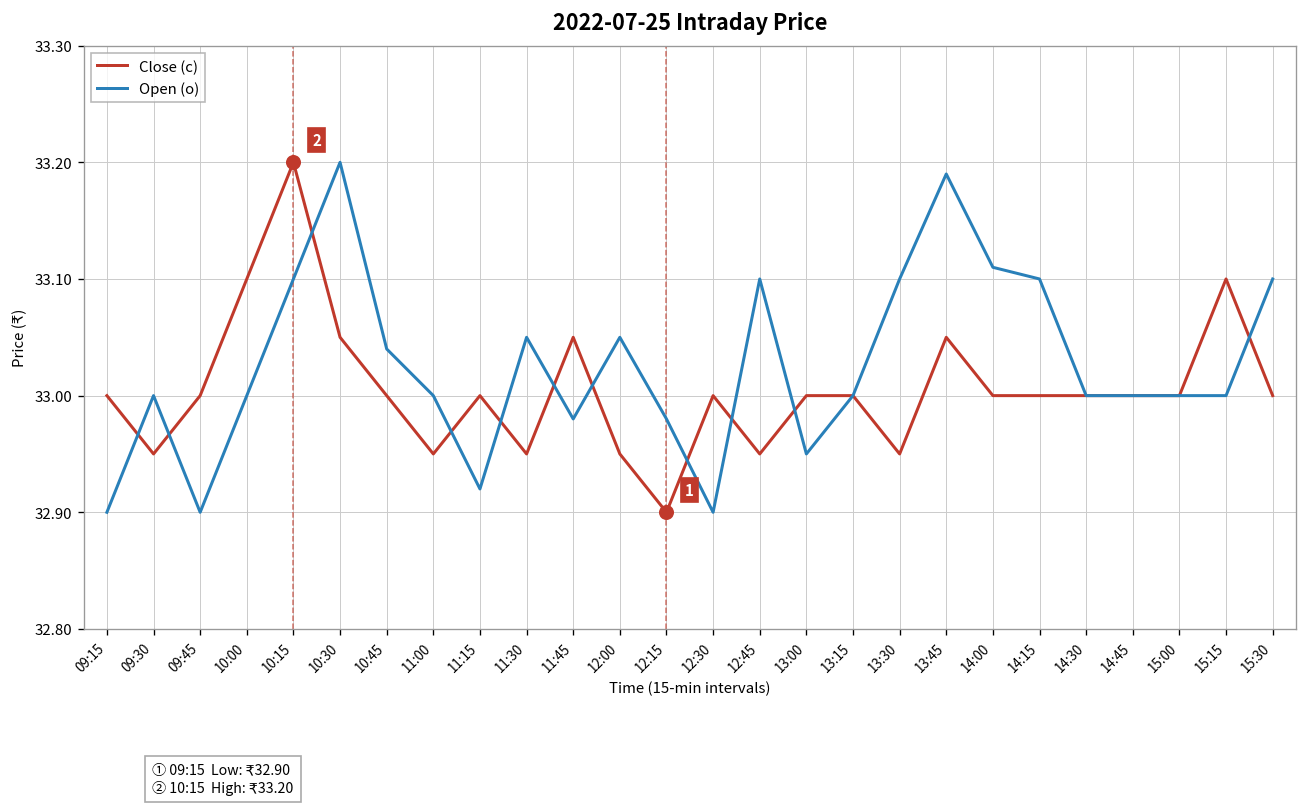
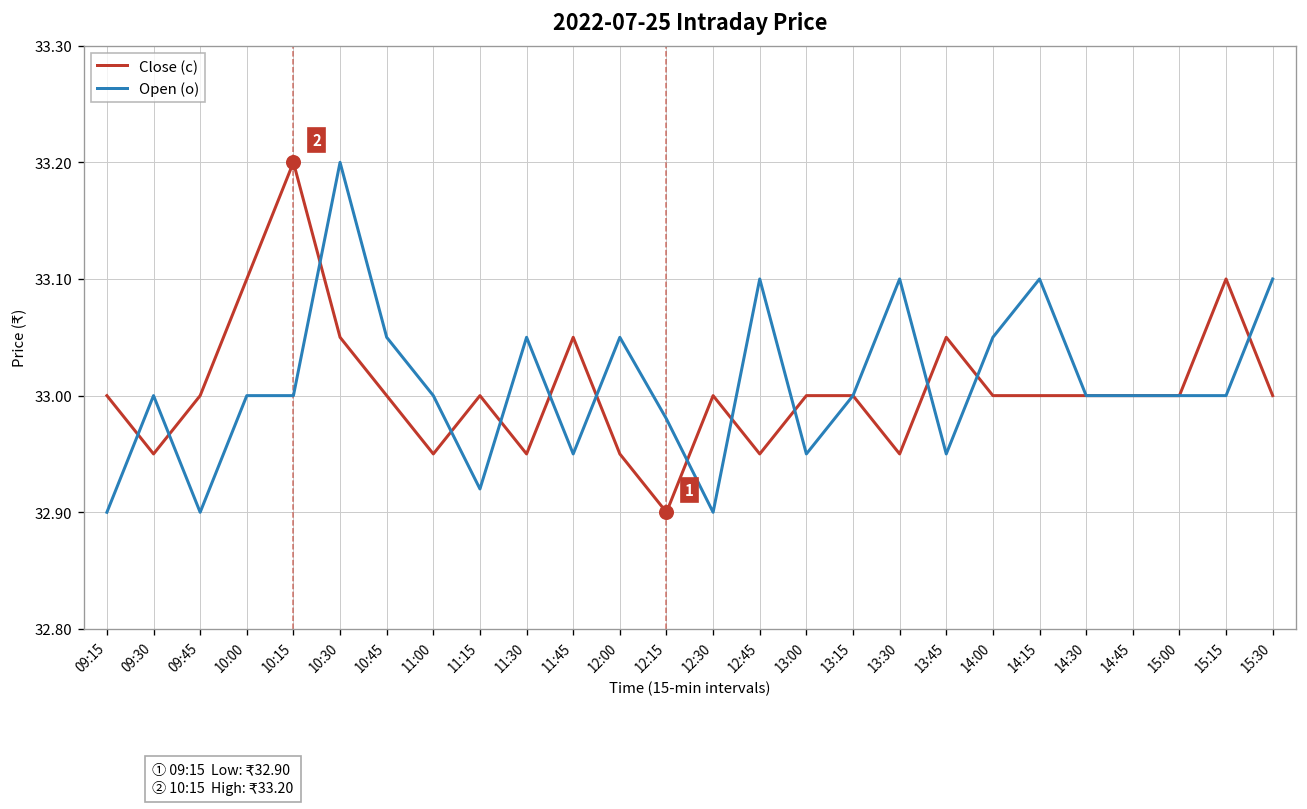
  {
    "Open (o)": {
      "09:15": 32.90,
      "09:30": 33.00,
      "09:45": 32.90,
      "10:00": 33.00,
-     "10:15": 33.1,
-     "10:45": 33.04,
+     "10:15": 33.0,
+     "10:45": 33.05,
      "11:00": 33.00,
      "11:15": 32.92,
      "11:30": 33.05,
-     "11:45": 32.98,
+     "11:45": 32.95,
      "12:00": 33.05,
      "12:15": 32.98,
      "12:45": 33.10,
      "13:00": 32.95,
      "13:30": 33.10,
-     "13:45": 33.19,
-     "14:00": 33.11,
+     "13:45": 32.95,
+     "14:00": 33.05,
      "14:15": 33.10,
      "15:15": 33.00,
      "15:30": 33.10
    }
  }
